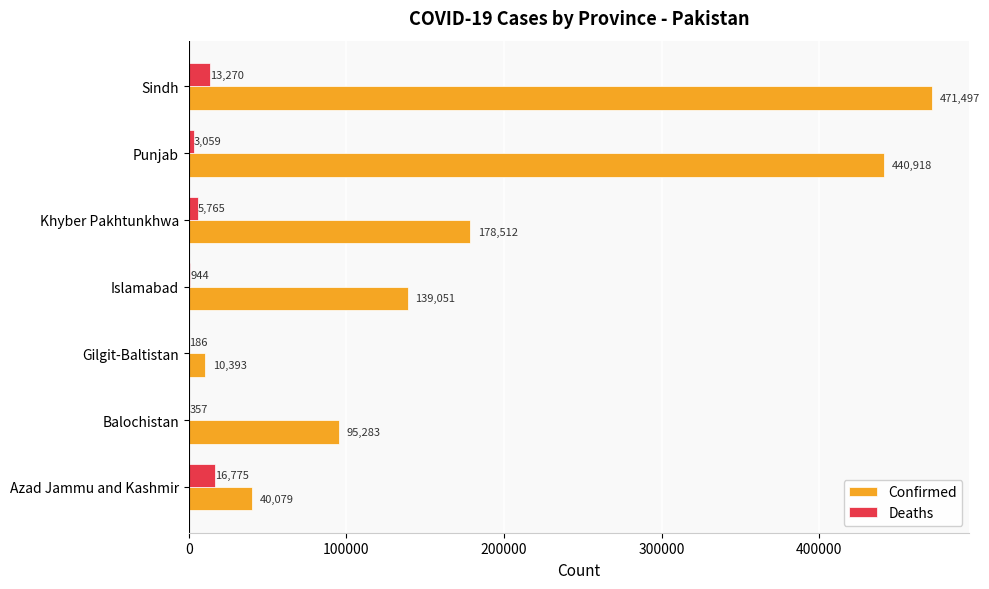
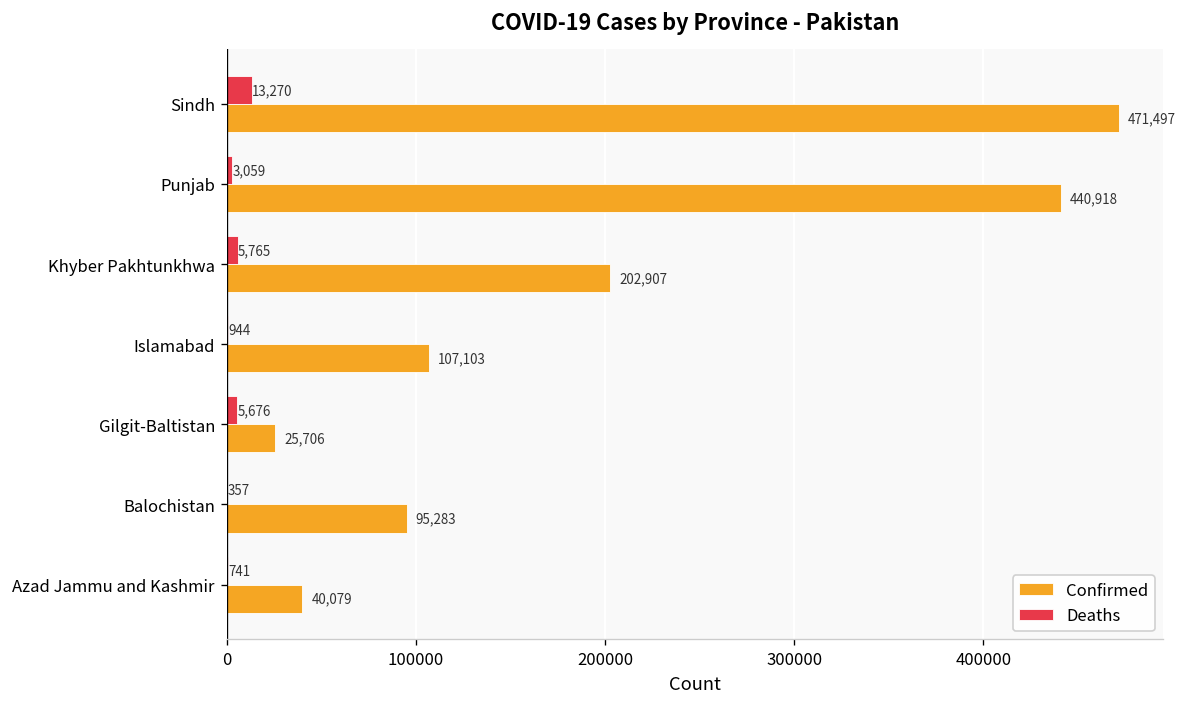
  {
    "Confirmed": {
      "Sindh": "471,497",
      "Punjab": "440,918",
-     "Khyber Pakhtunkhwa": "178,512",
-     "Islamabad": "139,051",
-     "Gilgit-Baltistan": "10,393",
+     "Khyber Pakhtunkhwa": "202,907",
+     "Islamabad": "107,103",
+     "Gilgit-Baltistan": "25,706",
      "Balochistan": "95,283",
      "Azad Jammu and Kashmir": "40,079"
    },
    "Deaths": {
      "Sindh": "13,270",
      "Punjab": "3,059",
      "Khyber Pakhtunkhwa": "5,765",
      "Islamabad": "944",
-     "Gilgit-Baltistan": "186",
+     "Gilgit-Baltistan": "5,676",
      "Balochistan": "357",
-     "Azad Jammu and Kashmir": "16,775"
+     "Azad Jammu and Kashmir": "741"
    }
  }
